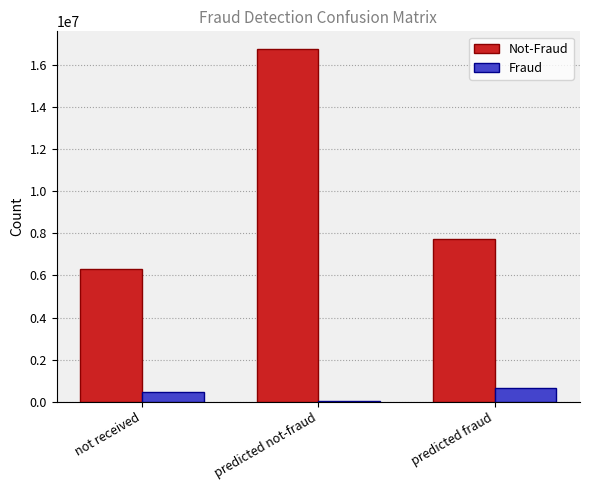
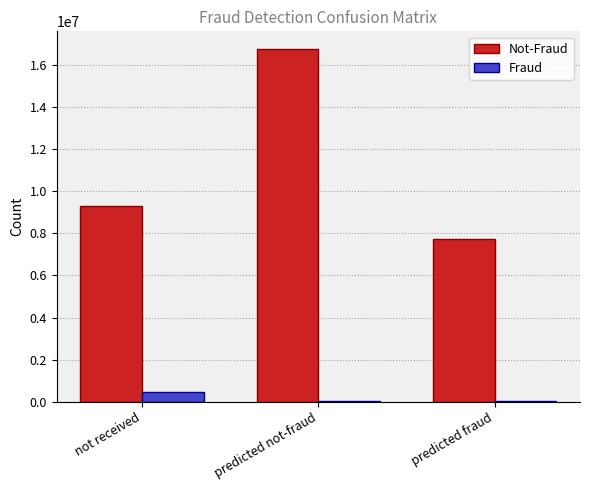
  {
    "Not-Fraud": {
-     "not received": 6300000,
+     "not received": 9300000,
      "predicted not-fraud": 16800000,
      "predicted fraud": 7700000
    },
    "Fraud": {
      "not received": 400000,
-     "predicted fraud": 700000
+     "predicted fraud": 0
    }
  }
